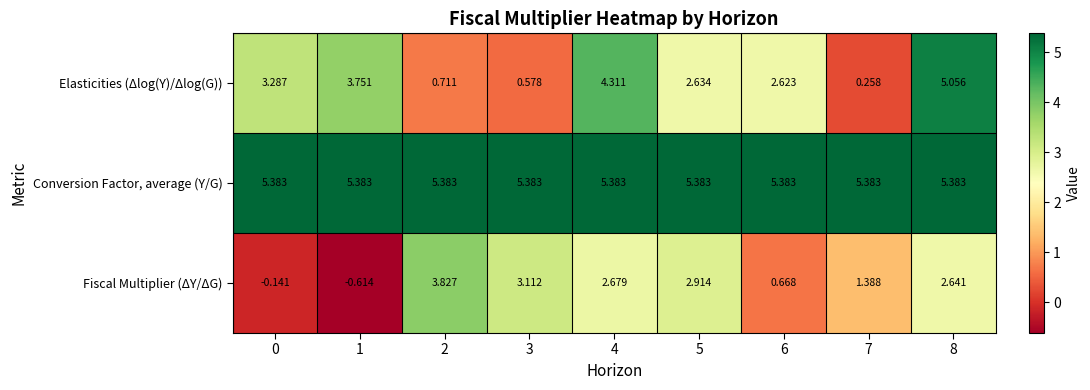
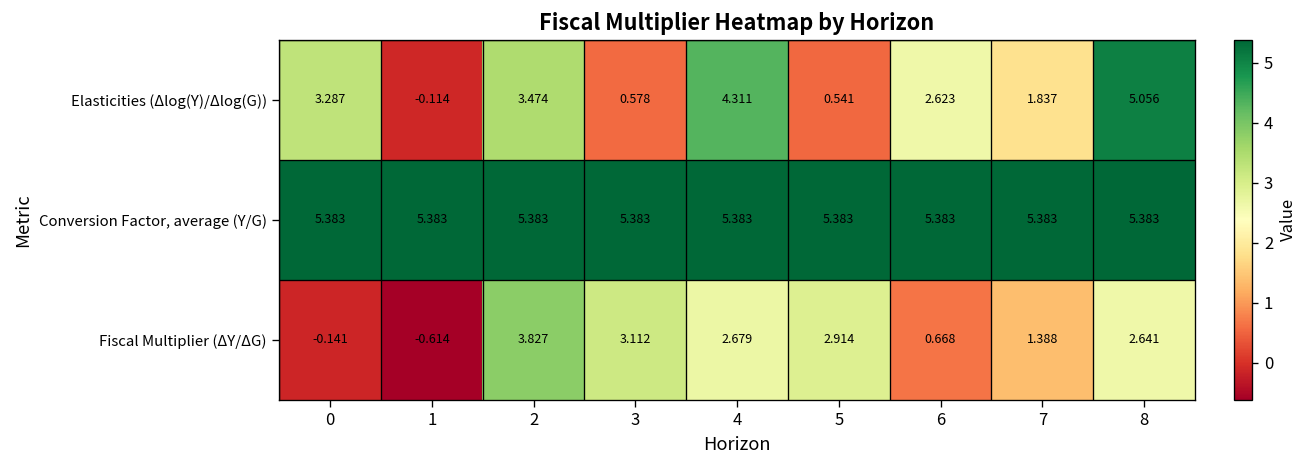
  {
    "Elasticities (Δlog(Y)/Δlog(G))": {
      "0": 3.287,
-     "1": 3.751,
-     "2": 0.711,
+     "1": -0.114,
+     "2": 3.474,
      "3": 0.578,
      "4": 4.311,
-     "5": 2.634,
+     "5": 0.541,
      "6": 2.623,
-     "7": 0.258,
+     "7": 1.837,
      "8": 5.056
    },
    "Conversion Factor, average (Y/G)": {
      "0": 5.383,
      "1": 5.383,
      "2": 5.383,
      "3": 5.383,
      "4": 5.383,
      "5": 5.383,
      "6": 5.383,
      "7": 5.383,
      "8": 5.383
    },
    "Fiscal Multiplier (ΔY/ΔG)": {
      "0": -0.141,
      "1": -0.614,
      "2": 3.827,
      "3": 3.112,
      "4": 2.679,
      "5": 2.914,
      "6": 0.668,
      "7": 1.388,
      "8": 2.641
    }
  }
